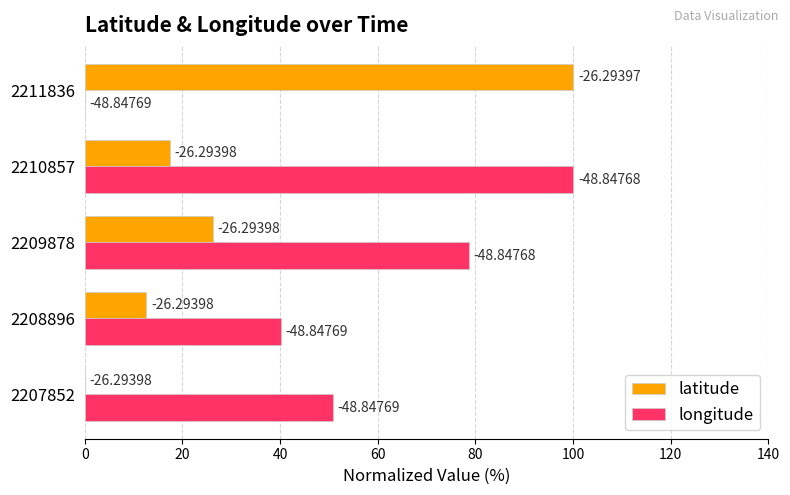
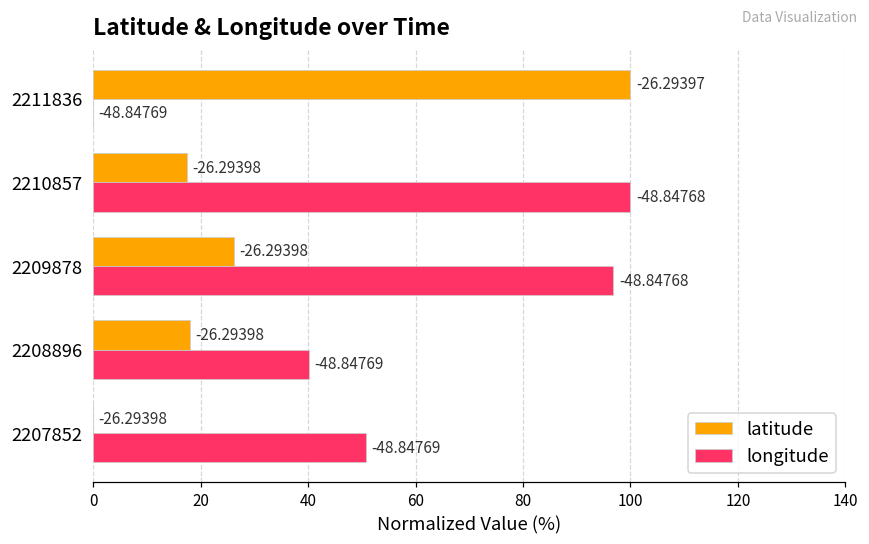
  {
    "latitude": {
-     "2208896": 13
+     "2208896": 18
    },
    "longitude": {
-     "2209878": 79
+     "2209878": 97
    }
  }
